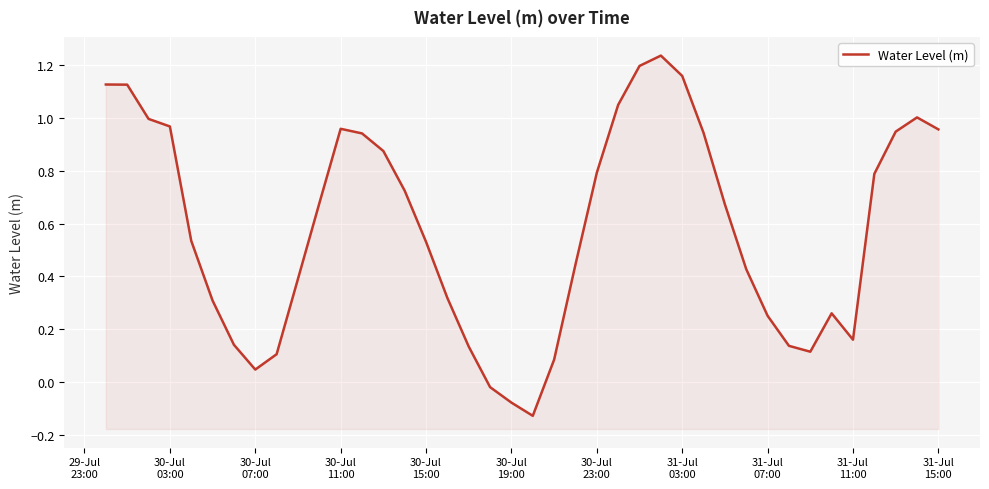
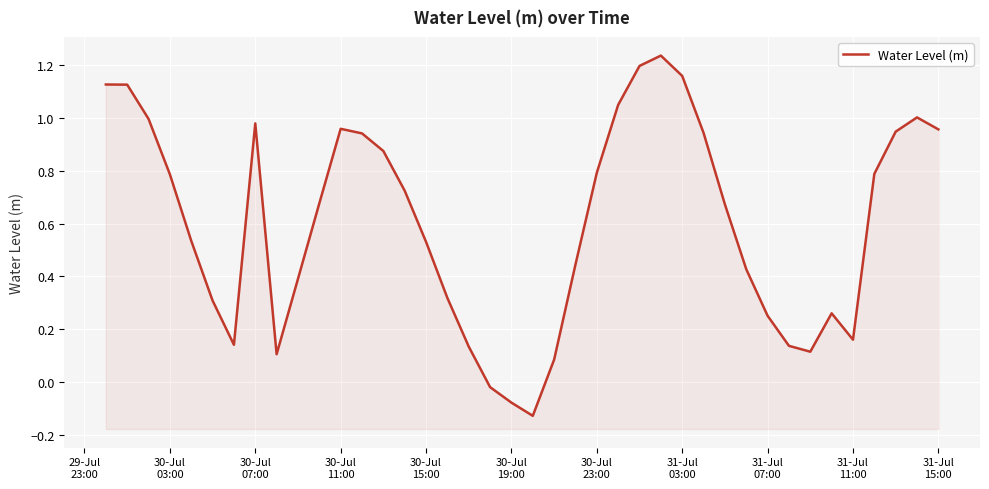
  {
-   "30-Jul 03:00": 0.97,
-   "30-Jul 07:00": 0.05,
+   "30-Jul 03:00": 0.79,
+   "30-Jul 07:00": 0.98,
    "30-Jul 11:00": 0.96,
    "30-Jul 15:00": 0.53,
    "30-Jul 19:00": -0.08,
    "30-Jul 23:00": 0.79,
    "31-Jul 03:00": 1.16,
    "31-Jul 07:00": 0.25,
    "31-Jul 11:00": 0.16,
    "31-Jul 15:00": 0.96
  }
